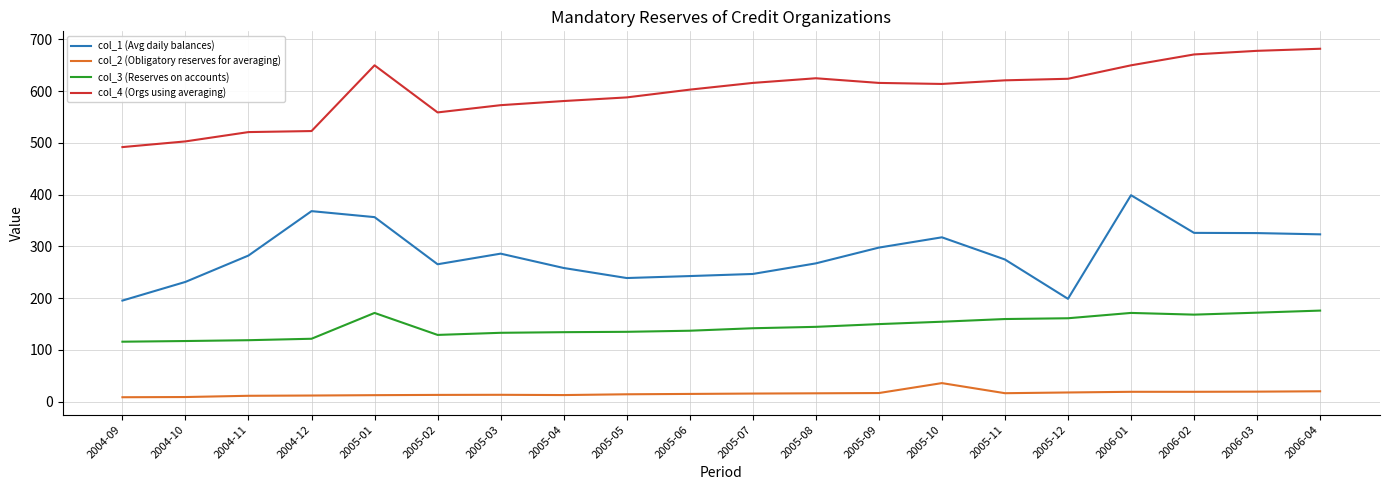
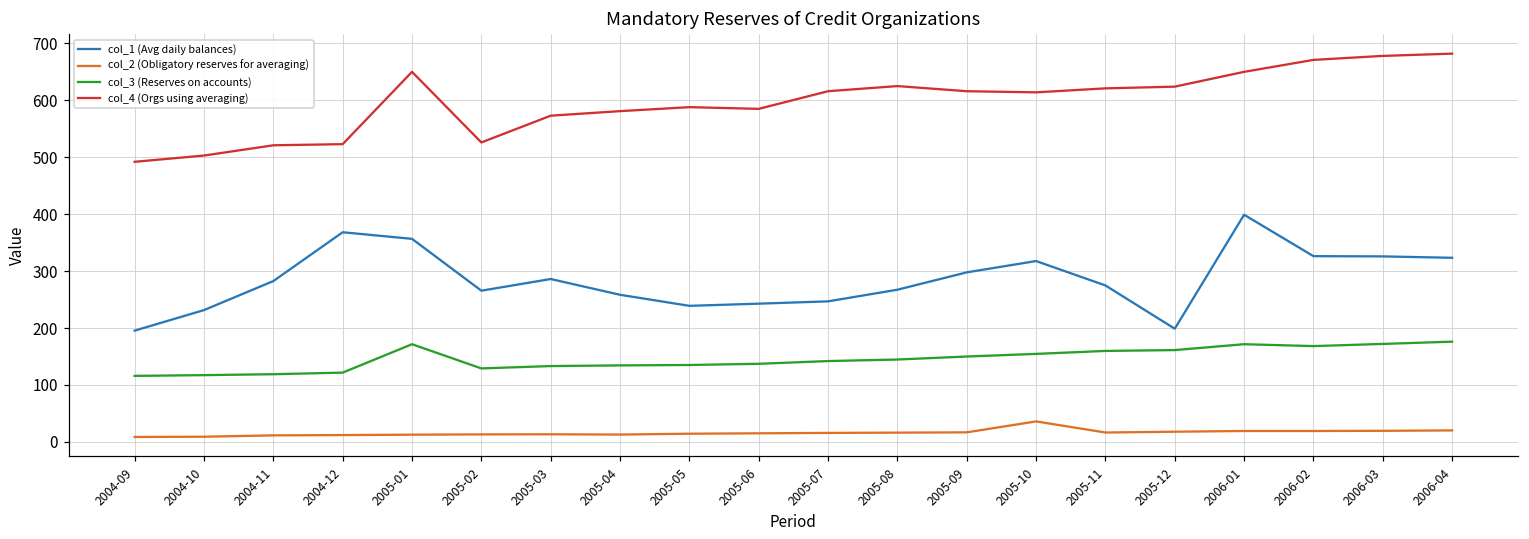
  {
    "col_1 (Avg daily balances)": {
      "2004-09": 200,
      "2004-10": 230,
      "2004-11": 280,
      "2004-12": 370,
      "2005-01": 360,
      "2005-02": 270,
      "2005-03": 290,
      "2005-04": 260,
      "2005-05": 240,
      "2005-06": 240,
      "2005-07": 250,
      "2005-08": 270,
      "2005-09": 300,
      "2005-10": 320,
      "2005-11": 270,
      "2005-12": 200,
      "2006-01": 400,
      "2006-02": 330,
      "2006-03": 330,
      "2006-04": 320
    },
    "col_2 (Obligatory reserves for averaging)": {
      "2004-09": 10,
      "2004-10": 10,
      "2004-11": 10,
      "2004-12": 10,
      "2005-01": 10,
      "2005-02": 10,
      "2005-03": 10,
      "2005-04": 10,
      "2005-05": 10,
      "2005-06": 20,
      "2005-07": 20,
      "2005-08": 20,
      "2005-09": 20,
      "2005-10": 40,
      "2005-11": 20,
      "2005-12": 20,
      "2006-01": 20,
      "2006-02": 20,
      "2006-03": 20,
      "2006-04": 20
    },
    "col_3 (Reserves on accounts)": {
      "2004-09": 120,
      "2004-10": 120,
      "2004-11": 120,
      "2004-12": 120,
      "2005-01": 170,
      "2005-02": 130,
      "2005-03": 130,
      "2005-04": 130,
      "2005-05": 140,
      "2005-06": 140,
      "2005-07": 140,
      "2005-08": 140,
      "2005-09": 150,
      "2005-10": 150,
      "2005-11": 160,
      "2005-12": 160,
      "2006-01": 170,
      "2006-02": 170,
      "2006-03": 170,
      "2006-04": 180
    },
    "col_4 (Orgs using averaging)": {
      "2004-09": 490,
      "2004-10": 500,
      "2004-11": 520,
      "2004-12": 520,
      "2005-01": 650,
-     "2005-02": 560,
+     "2005-02": 530,
      "2005-03": 570,
      "2005-04": 580,
      "2005-05": 590,
-     "2005-06": 600,
+     "2005-06": 590,
      "2005-07": 620,
      "2005-08": 630,
      "2005-09": 620,
      "2005-10": 610,
      "2005-11": 620,
      "2005-12": 620,
      "2006-01": 650,
      "2006-02": 670,
      "2006-03": 680,
      "2006-04": 680
    }
  }
